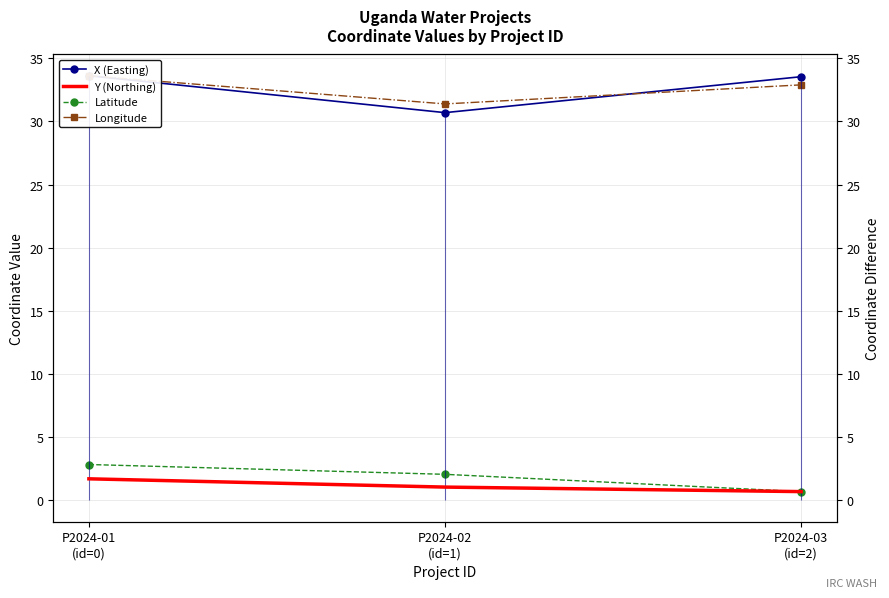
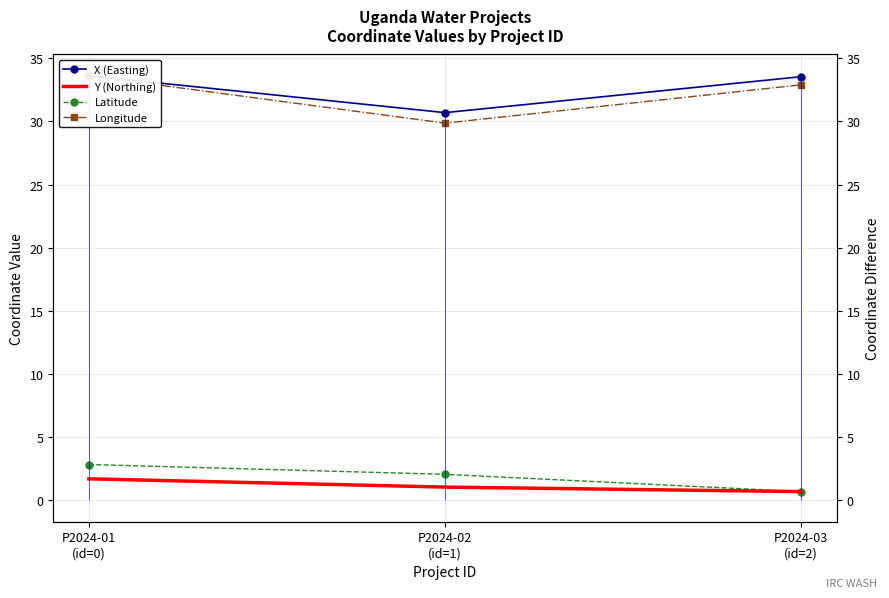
  {
    "X (Easting)": {
      "P2024-02 (id=1)": 30.7,
      "P2024-03 (id=2)": 33.5
    },
    "Y (Northing)": {
      "P2024-01 (id=0)": 1.7,
      "P2024-02 (id=1)": 1.1
    },
    "Latitude": {
      "P2024-01 (id=0)": 2.8,
      "P2024-02 (id=1)": 2.1
    },
    "Longitude": {
-     "P2024-02 (id=1)": 31.4,
+     "P2024-02 (id=1)": 29.9,
      "P2024-03 (id=2)": 32.9
    }
  }
